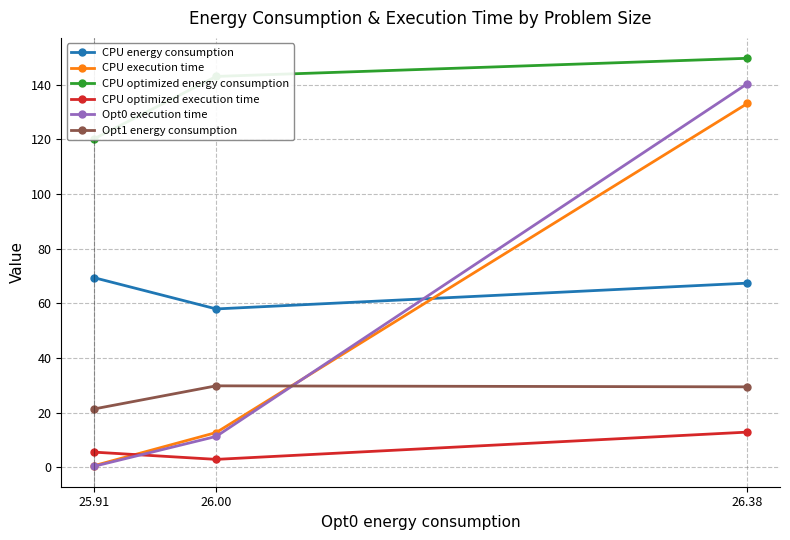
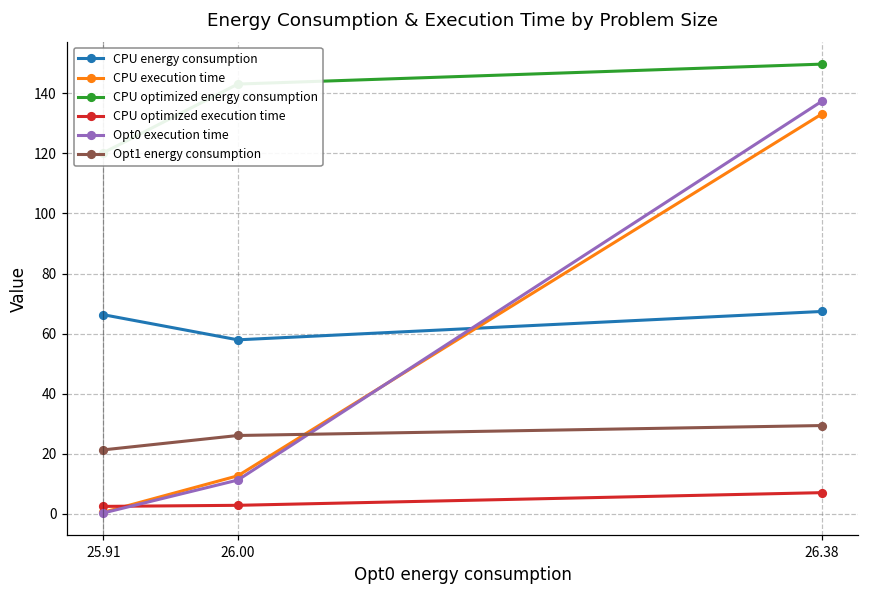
  {
    "CPU energy consumption": {
-     "25.91": 69,
+     "25.91": 66,
      "26.00": 58,
      "26.38": 67
    },
    "CPU execution time": {
      "26.00": 13,
      "26.38": 133
    },
    "CPU optimized energy consumption": {
      "26.38": 150
    },
    "CPU optimized execution time": {
-     "25.91": 6,
+     "25.91": 3,
      "26.00": 3,
-     "26.38": 13
+     "26.38": 7
    },
    "Opt0 execution time": {
      "26.00": 11,
-     "26.38": 140
+     "26.38": 137
    },
    "Opt1 energy consumption": {
      "25.91": 21,
-     "26.00": 30,
+     "26.00": 26,
      "26.38": 29
    }
  }
